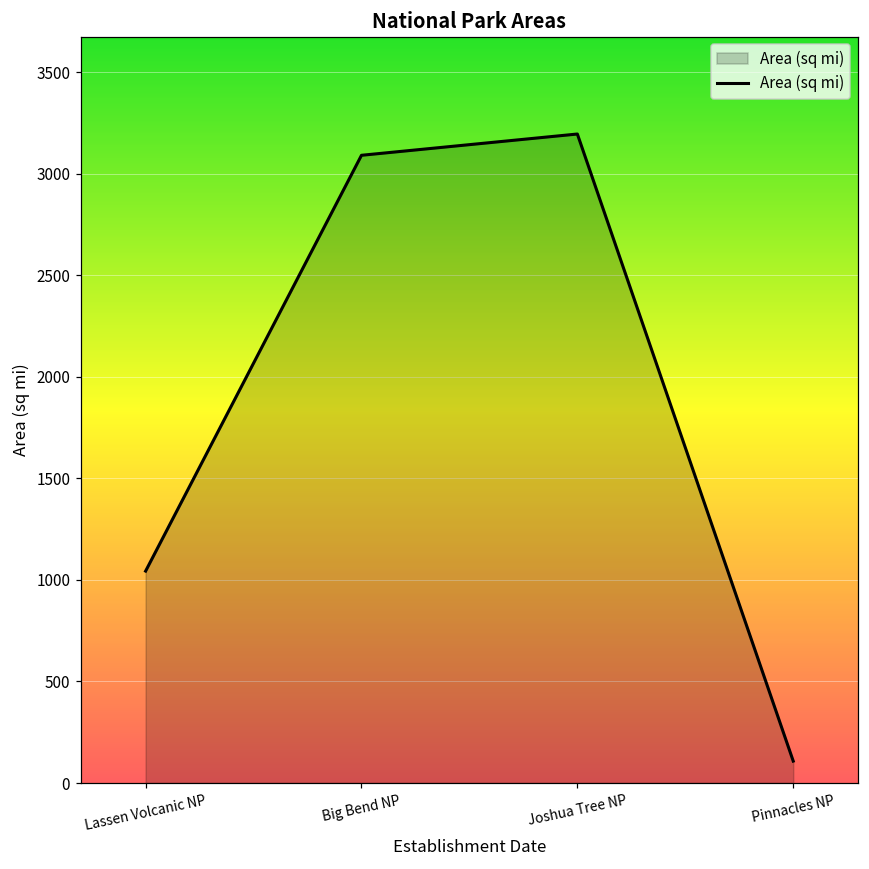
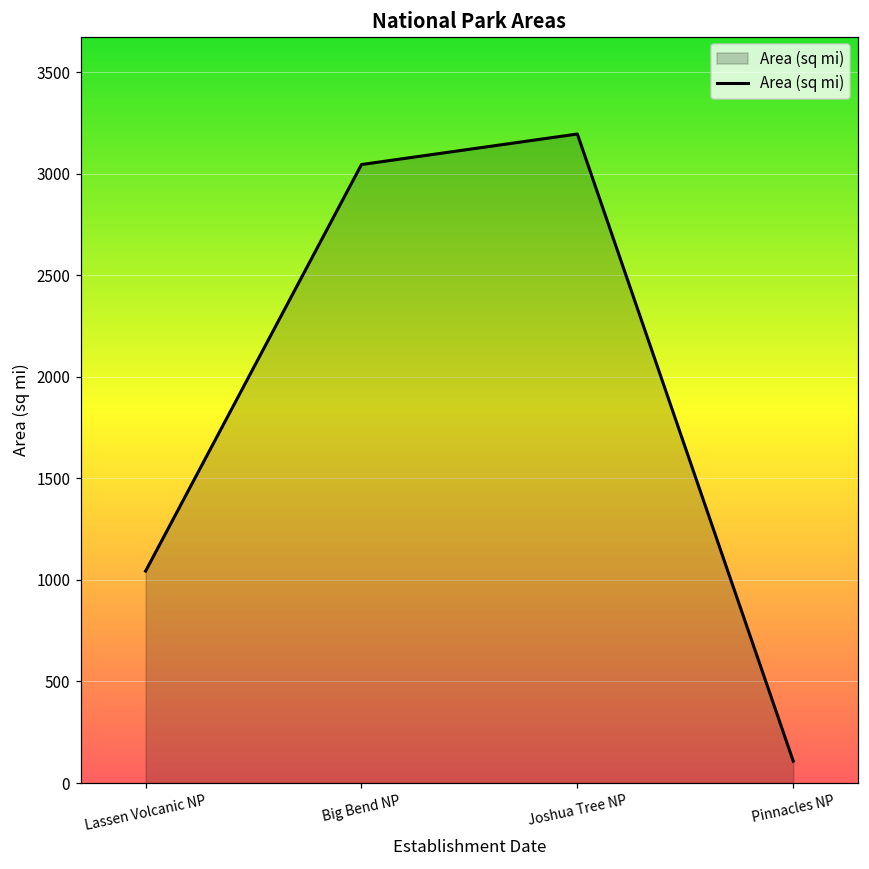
  {
    "Lassen Volcanic NP": 1040,
-   "Big Bend NP": 3090,
+   "Big Bend NP": 3050,
    "Joshua Tree NP": 3200,
    "Pinnacles NP": 110
  }
